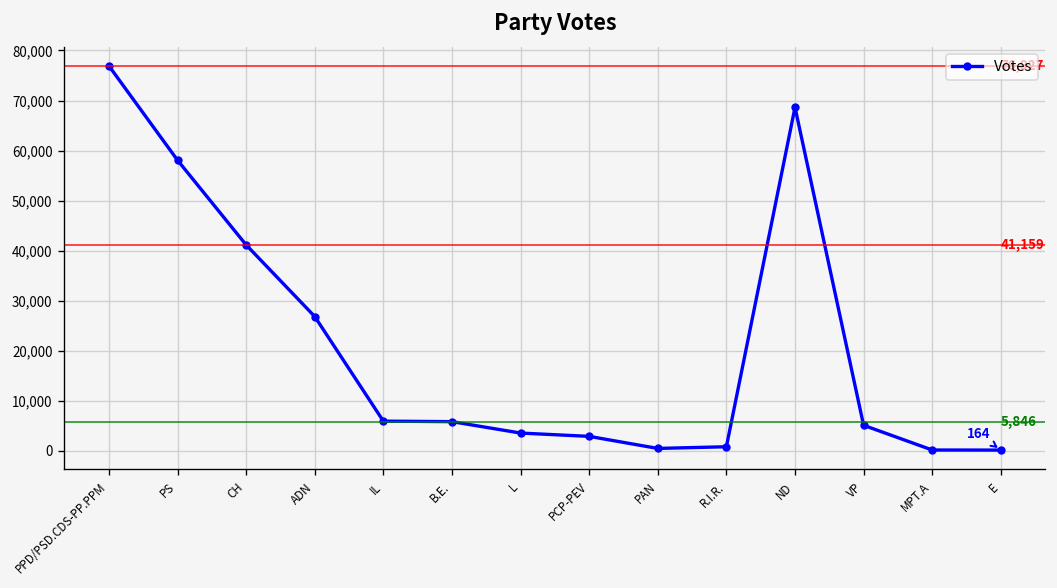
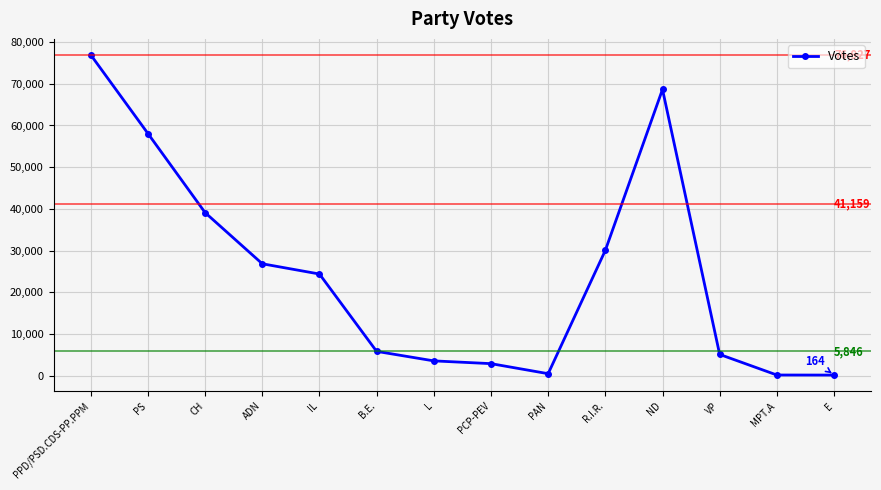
  {
    "PPD/PSD.CDS-PP.PPM": "77,000",
    "PS": "58,000",
-   "CH": "41,000",
+   "CH": "39,000",
    "ADN": "27,000",
-   "IL": "6,000",
+   "IL": "24,000",
    "B.E.": "6,000",
    "L": "4,000",
    "PCP-PEV": "3,000",
    "PAN": "0",
-   "R.I.R.": "1,000",
+   "R.I.R.": "30,000",
    "ND": "69,000",
    "VP": "5,000",
    "MPT.A": "0"
  }
